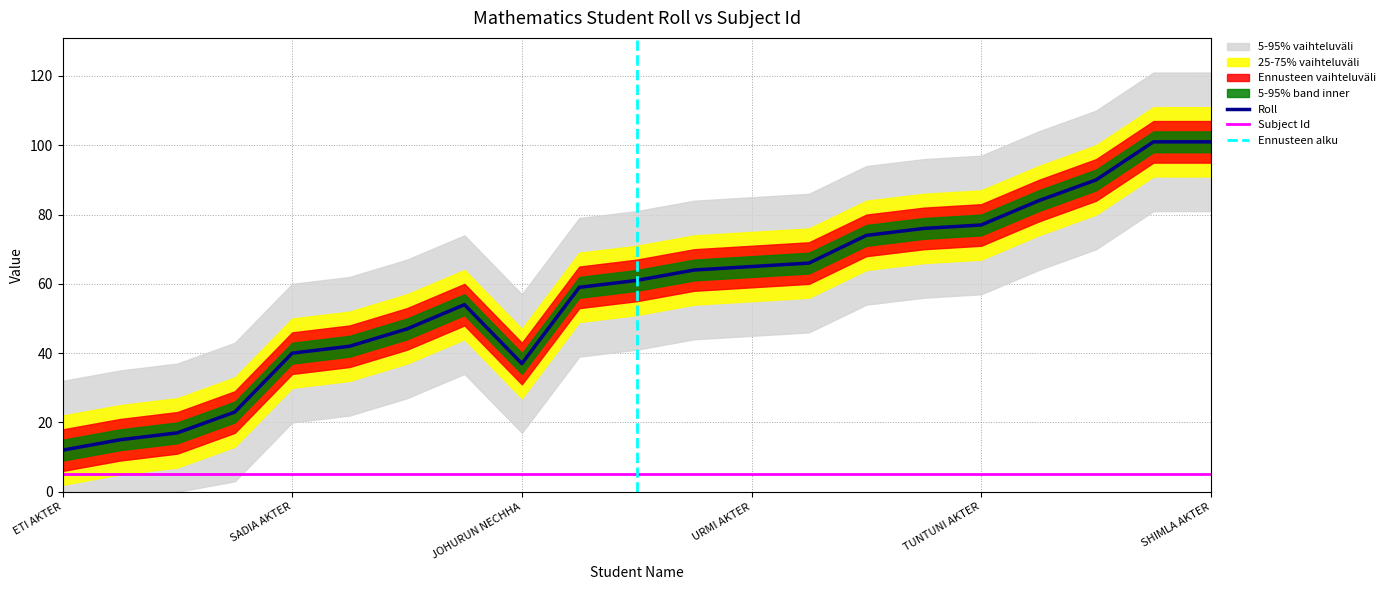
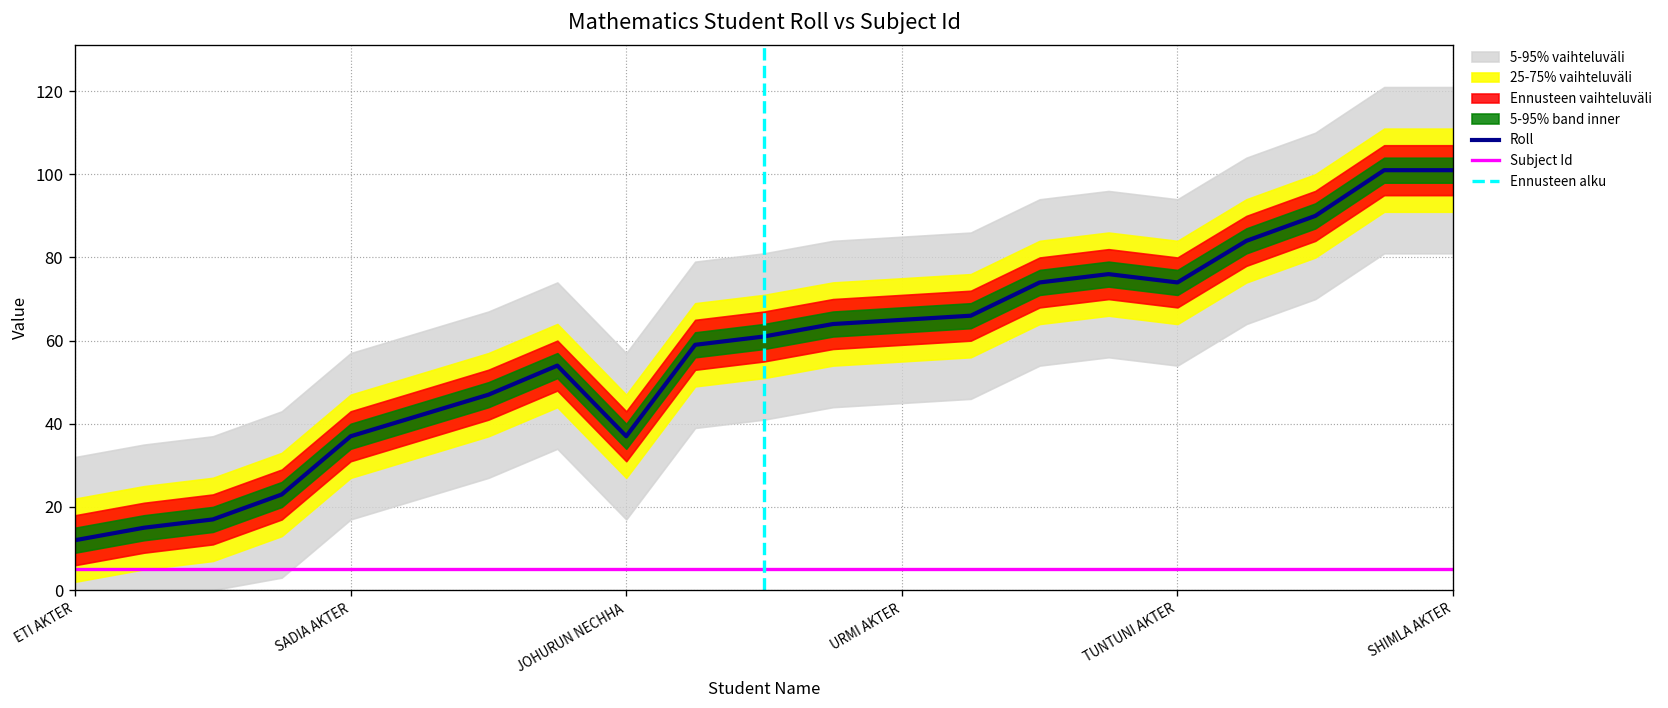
  {
    "Roll": {
      "ETI AKTER": 12,
-     "SADIA AKTER": 40,
+     "SADIA AKTER": 37,
      "JOHURUN NECHHA": 37,
      "URMI AKTER": 65,
-     "TUNTUNI AKTER": 77,
+     "TUNTUNI AKTER": 74,
      "SHIMLA AKTER": 101
    },
    "5-95% vaihteluväli": {
      "ETI AKTER": 32
    },
    "Subject Id": {
      "ETI AKTER": 5,
      "SADIA AKTER": 5,
      "JOHURUN NECHHA": 5,
      "URMI AKTER": 5,
      "TUNTUNI AKTER": 5,
      "SHIMLA AKTER": 5
    }
  }
